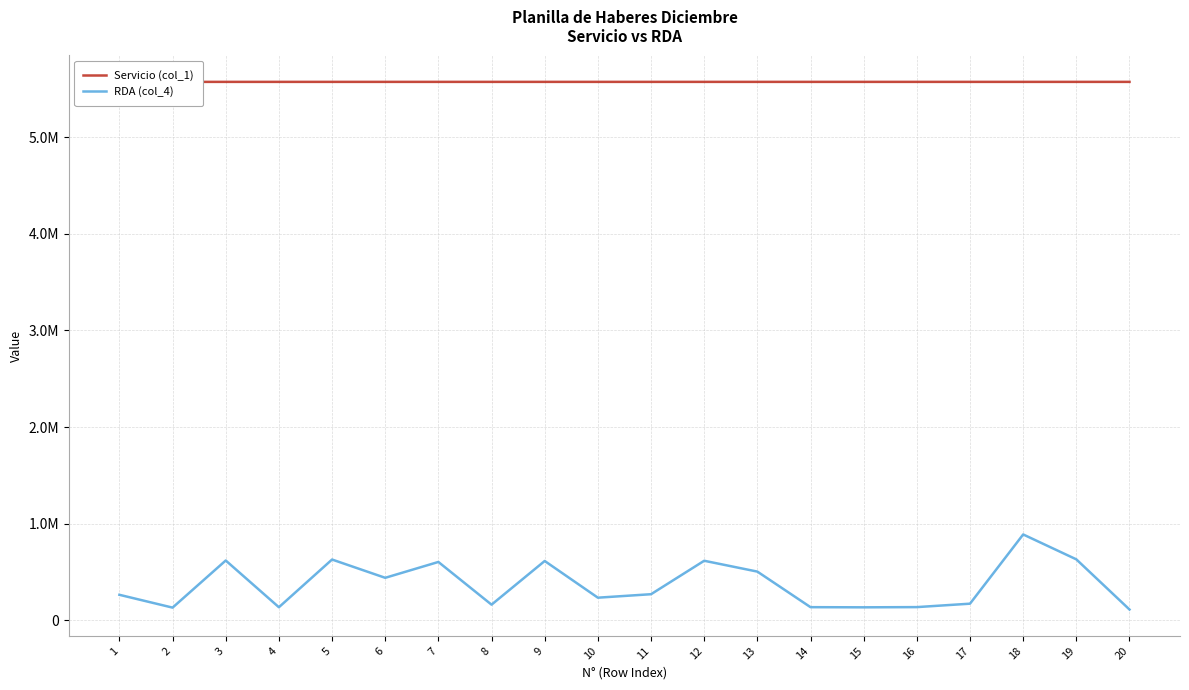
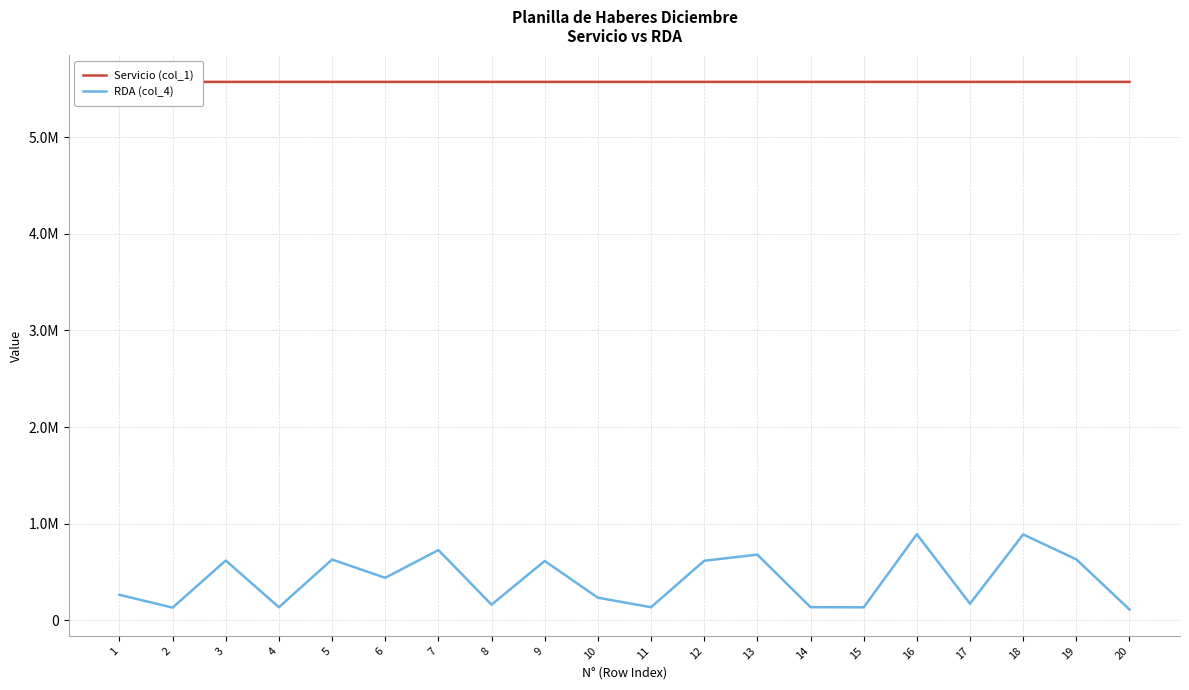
  {
    "Servicio (col_1)": {
      "3": 5600000,
      "4": 5600000,
      "5": 5600000,
      "6": 5600000,
      "7": 5600000,
      "8": 5600000,
      "9": 5600000,
      "10": 5600000,
      "11": 5600000,
      "12": 5600000,
      "13": 5600000,
      "14": 5600000,
      "15": 5600000,
      "16": 5600000,
      "17": 5600000,
      "18": 5600000,
      "19": 5600000,
      "20": 5600000
    },
    "RDA (col_4)": {
      "1": 300000,
      "2": 100000,
      "3": 600000,
      "4": 100000,
      "5": 600000,
      "6": 400000,
-     "7": 600000,
+     "7": 700000,
      "8": 200000,
      "9": 600000,
      "10": 200000,
-     "11": 300000,
+     "11": 100000,
      "12": 600000,
-     "13": 500000,
+     "13": 700000,
      "14": 100000,
      "15": 100000,
-     "16": 100000,
+     "16": 900000,
      "17": 200000,
      "18": 900000,
      "19": 600000,
      "20": 100000
    }
  }
